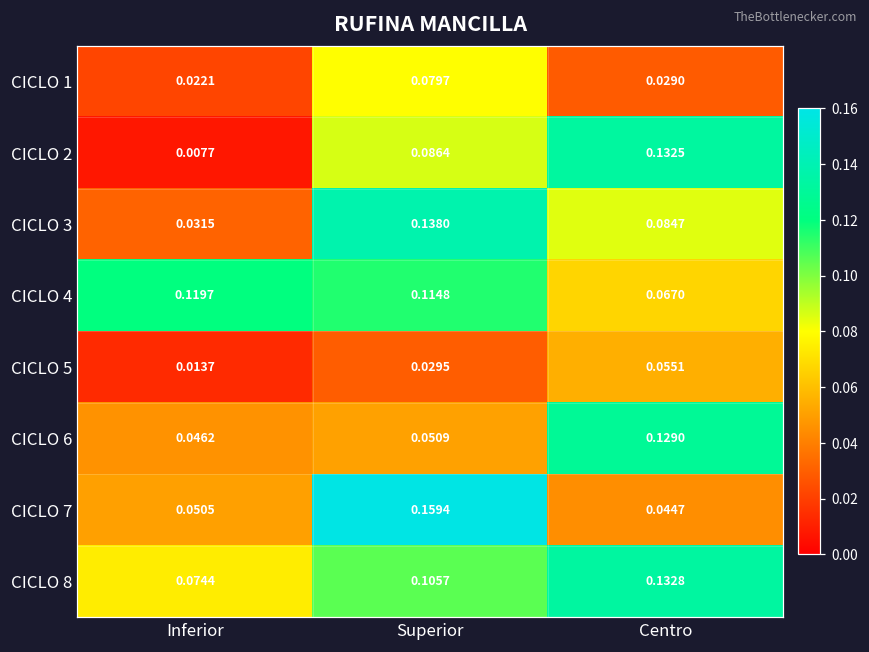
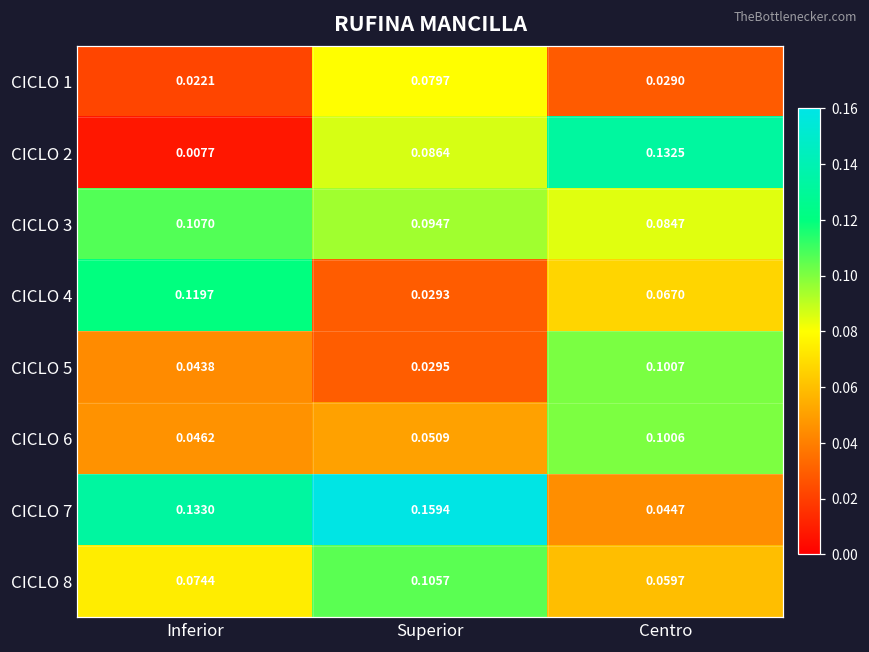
  {
    "CICLO 1": {
      "Inferior": 0.0221,
      "Superior": 0.0797,
      "Centro": 0.0290
    },
    "CICLO 2": {
      "Inferior": 0.0077,
      "Superior": 0.0864,
      "Centro": 0.1325
    },
    "CICLO 3": {
-     "Inferior": 0.0315,
-     "Superior": 0.1380,
+     "Inferior": 0.1070,
+     "Superior": 0.0947,
      "Centro": 0.0847
    },
    "CICLO 4": {
      "Inferior": 0.1197,
-     "Superior": 0.1148,
+     "Superior": 0.0293,
      "Centro": 0.0670
    },
    "CICLO 5": {
-     "Inferior": 0.0137,
+     "Inferior": 0.0438,
      "Superior": 0.0295,
-     "Centro": 0.0551
+     "Centro": 0.1007
    },
    "CICLO 6": {
      "Inferior": 0.0462,
      "Superior": 0.0509,
-     "Centro": 0.1290
+     "Centro": 0.1006
    },
    "CICLO 7": {
-     "Inferior": 0.0505,
+     "Inferior": 0.1330,
      "Superior": 0.1594,
      "Centro": 0.0447
    },
    "CICLO 8": {
      "Inferior": 0.0744,
      "Superior": 0.1057,
-     "Centro": 0.1328
+     "Centro": 0.0597
    }
  }
